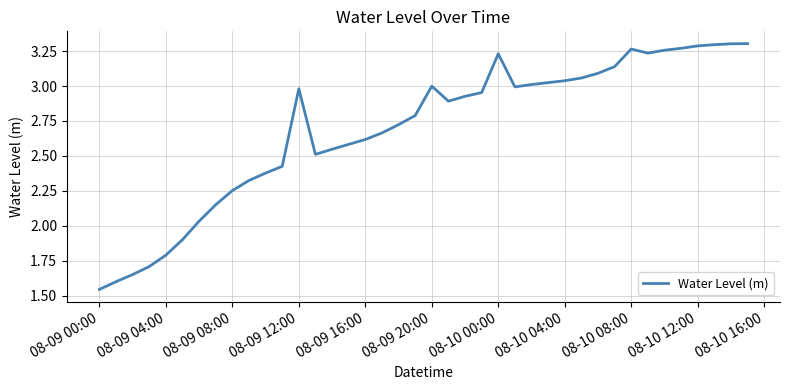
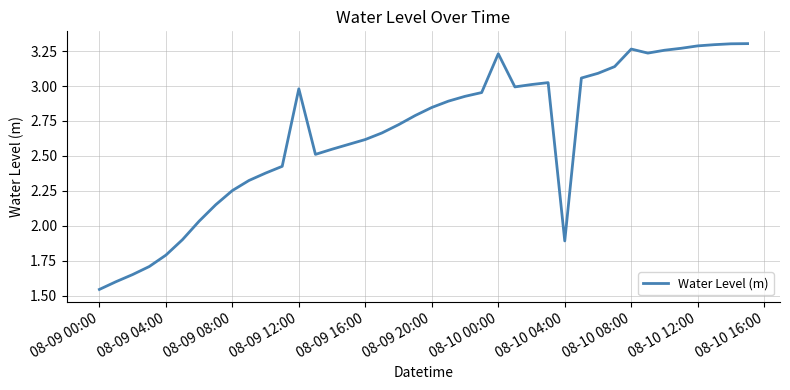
  {
    "08-09 00:00": 1.55,
    "08-09 04:00": 1.79,
    "08-09 08:00": 2.25,
    "08-09 12:00": 2.98,
    "08-09 16:00": 2.62,
-   "08-09 20:00": 3.00,
+   "08-09 20:00": 2.85,
    "08-10 00:00": 3.23,
-   "08-10 04:00": 3.04,
+   "08-10 04:00": 1.89,
    "08-10 08:00": 3.26,
    "08-10 12:00": 3.29
  }
